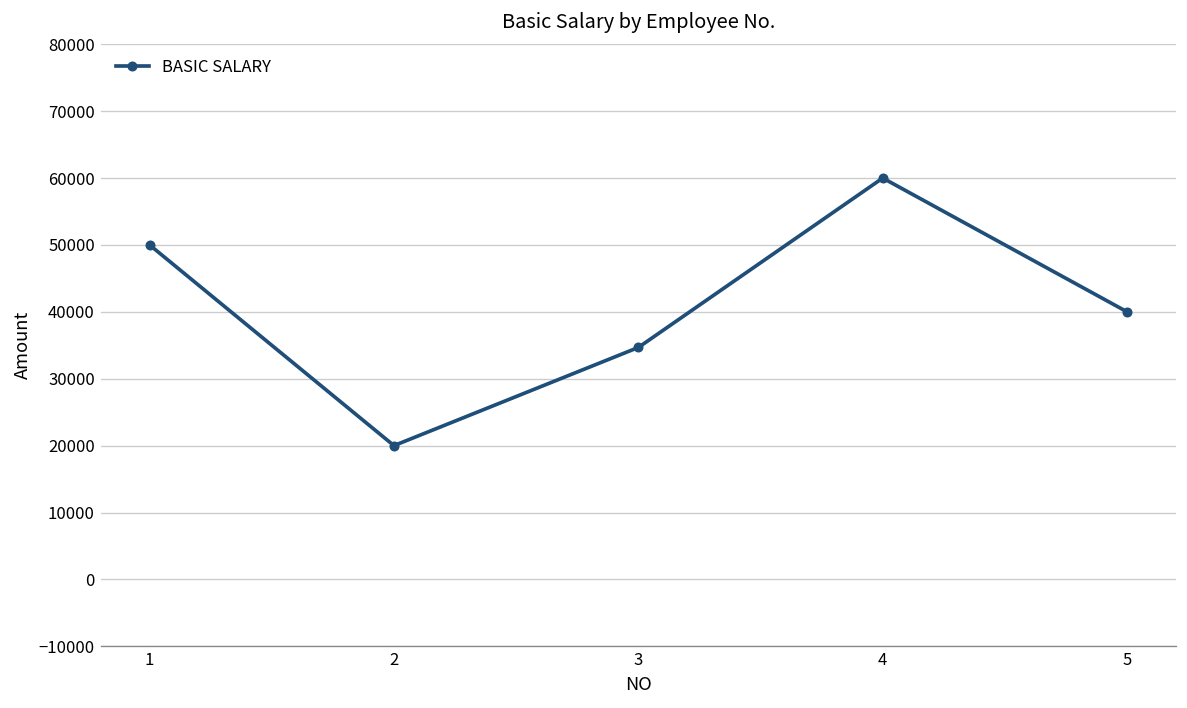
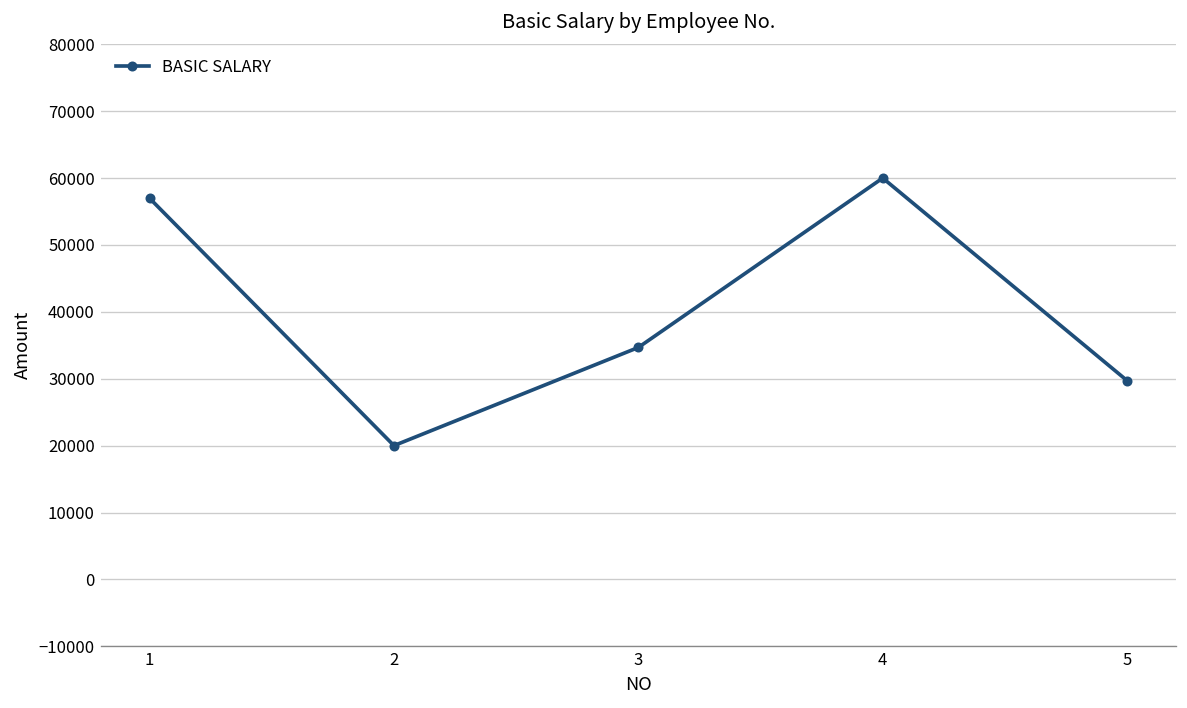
  {
-   "1": 50000,
+   "1": 57000,
    "2": 20000,
    "3": 35000,
    "4": 60000,
-   "5": 40000
+   "5": 30000
  }
